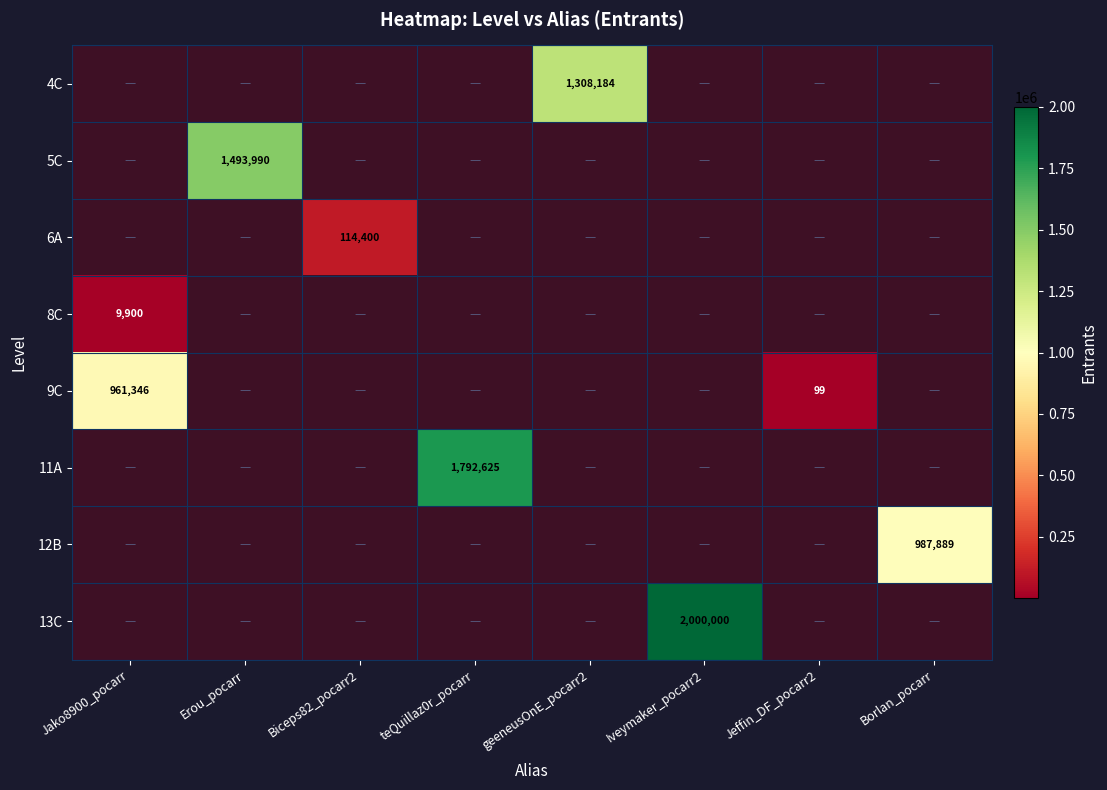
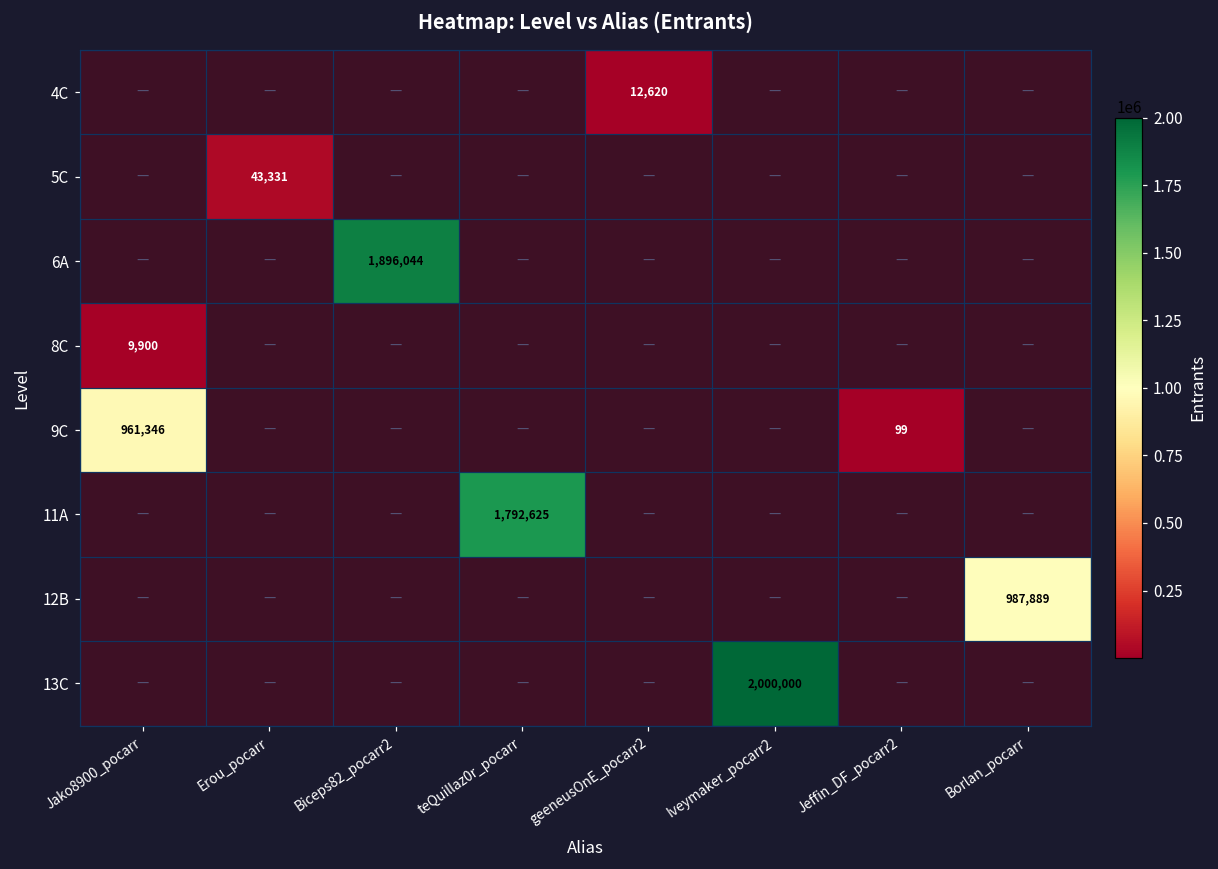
  {
    "4C": {
-     "geeneusOnE_pocarr2": "1,308,184"
+     "geeneusOnE_pocarr2": "12,620"
    },
    "5C": {
-     "Erou_pocarr": "1,493,990"
+     "Erou_pocarr": "43,331"
    },
    "6A": {
-     "Biceps82_pocarr2": "114,400"
+     "Biceps82_pocarr2": "1,896,044"
    },
    "8C": {
      "Jako8900_pocarr": "9,900"
    },
    "9C": {
      "Jako8900_pocarr": "961,346",
      "Jeffin_DF_pocarr2": "99"
    },
    "11A": {
      "teQuillaz0r_pocarr": "1,792,625"
    },
    "12B": {
      "Borlan_pocarr": "987,889"
    },
    "13C": {
      "Iveymaker_pocarr2": "2,000,000"
    }
  }
